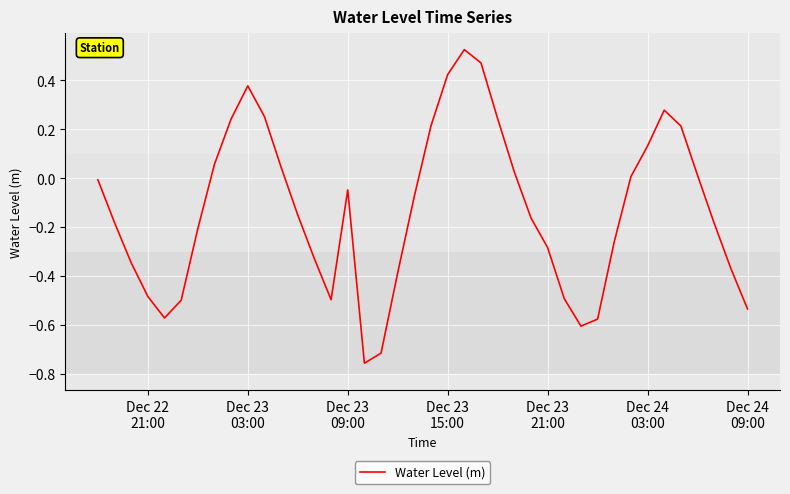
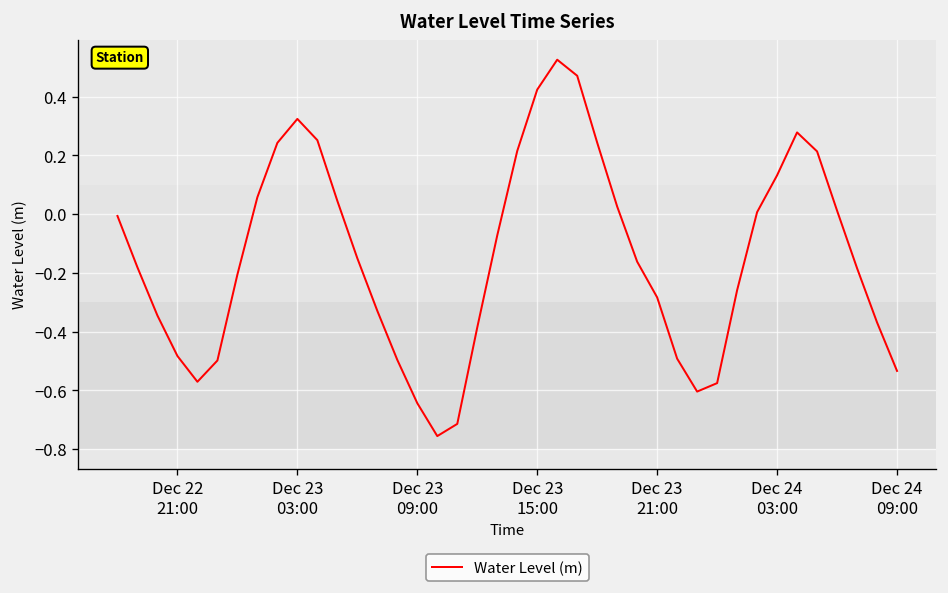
  {
    "Dec 22 21:00": -0.48,
-   "Dec 23 03:00": 0.38,
-   "Dec 23 09:00": -0.05,
+   "Dec 23 03:00": 0.32,
+   "Dec 23 09:00": -0.64,
    "Dec 23 15:00": 0.42,
    "Dec 23 21:00": -0.28,
    "Dec 24 03:00": 0.13,
    "Dec 24 09:00": -0.53
  }
